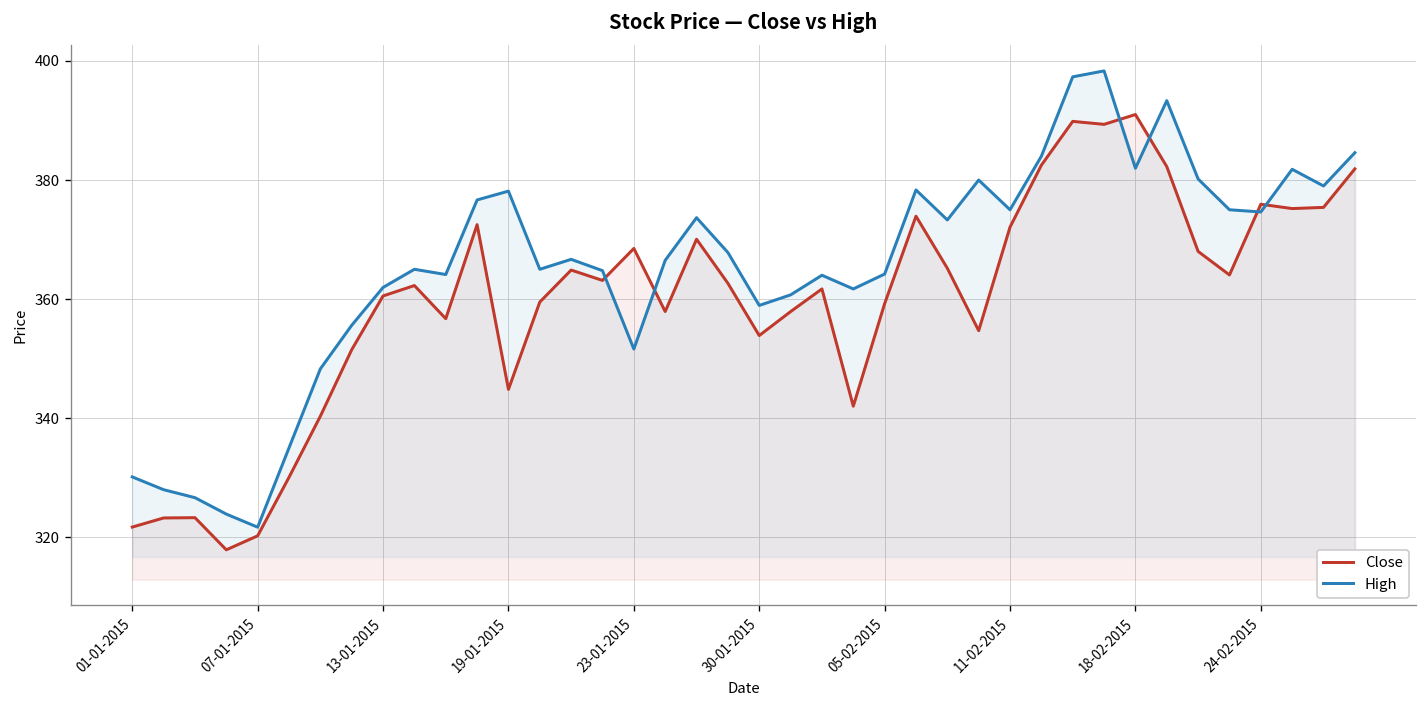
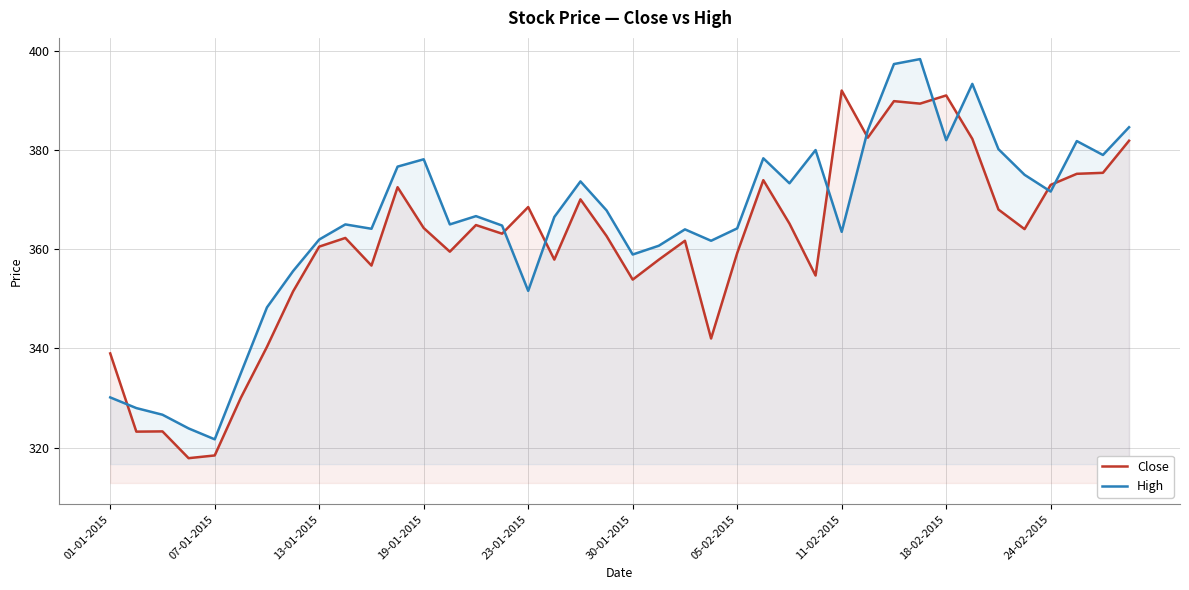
  {
    "Close": {
-     "01-01-2015": 322,
-     "07-01-2015": 320,
+     "01-01-2015": 339,
+     "07-01-2015": 318,
      "13-01-2015": 361,
-     "19-01-2015": 345,
+     "19-01-2015": 364,
      "23-01-2015": 369,
      "30-01-2015": 354,
      "05-02-2015": 359,
-     "11-02-2015": 372,
+     "11-02-2015": 392,
      "18-02-2015": 391,
-     "24-02-2015": 376
+     "24-02-2015": 373
    },
    "High": {
      "01-01-2015": 330,
      "07-01-2015": 322,
      "13-01-2015": 362,
      "19-01-2015": 378,
      "23-01-2015": 352,
      "30-01-2015": 359,
      "05-02-2015": 364,
-     "11-02-2015": 375,
+     "11-02-2015": 364,
      "18-02-2015": 382,
-     "24-02-2015": 375
+     "24-02-2015": 372
    }
  }
